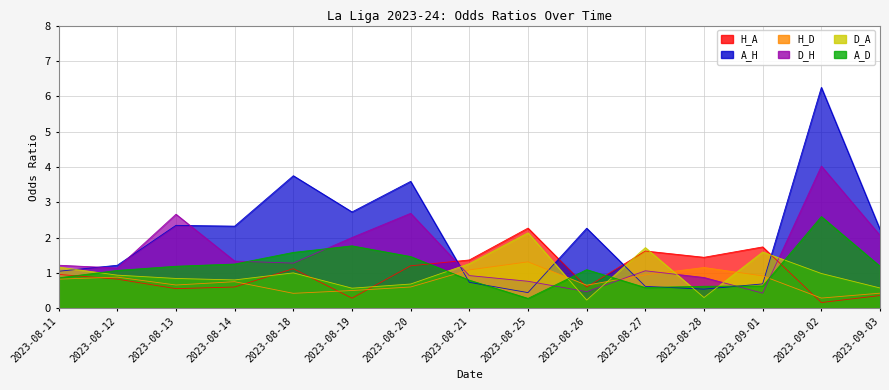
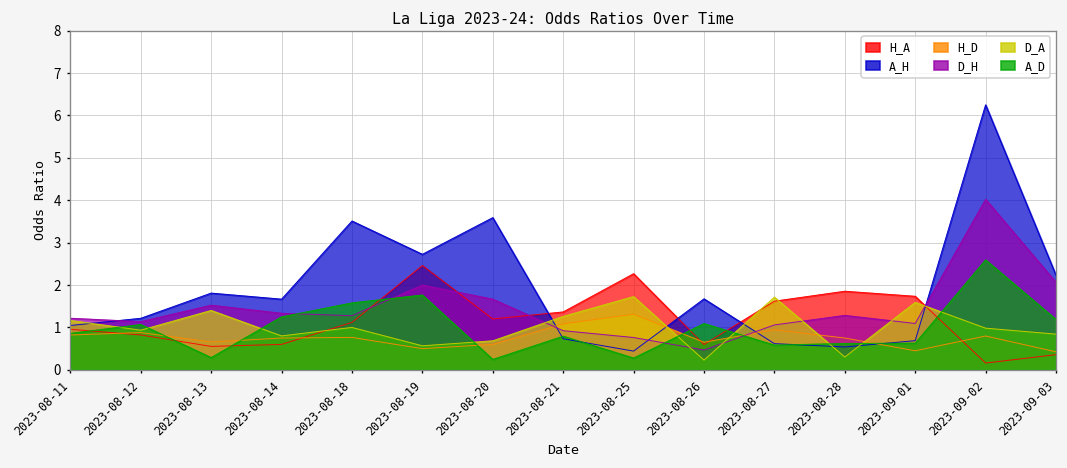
  {
    "H_A": {
      "2023-08-11": 1.0,
      "2023-08-13": 0.6,
      "2023-08-14": 0.6,
      "2023-08-18": 1.1,
-     "2023-08-19": 0.3,
+     "2023-08-19": 2.5,
      "2023-08-20": 1.2,
      "2023-08-21": 1.4,
      "2023-08-25": 2.3,
      "2023-08-27": 1.6,
-     "2023-08-28": 1.4,
+     "2023-08-28": 1.9,
      "2023-09-01": 1.7,
      "2023-09-02": 0.2
    },
    "A_H": {
      "2023-08-11": 1.0,
      "2023-08-12": 1.2,
-     "2023-08-13": 2.3,
-     "2023-08-14": 2.3,
-     "2023-08-18": 3.8,
+     "2023-08-13": 1.8,
+     "2023-08-14": 1.7,
+     "2023-08-18": 3.5,
      "2023-08-19": 2.7,
      "2023-08-20": 3.6,
      "2023-08-25": 0.4,
-     "2023-08-26": 2.3,
+     "2023-08-26": 1.7,
      "2023-08-28": 0.5,
      "2023-09-02": 6.2,
      "2023-09-03": 2.2
    },
    "H_D": {
      "2023-08-13": 0.7,
-     "2023-08-18": 0.4,
+     "2023-08-18": 0.8,
      "2023-08-20": 0.6,
      "2023-08-21": 1.1,
      "2023-08-25": 1.3,
      "2023-08-27": 0.9,
-     "2023-08-28": 1.2,
-     "2023-09-01": 0.9,
-     "2023-09-02": 0.3
+     "2023-08-28": 0.8,
+     "2023-09-01": 0.4,
+     "2023-09-02": 0.8
    },
    "D_H": {
-     "2023-08-13": 2.7,
+     "2023-08-13": 1.5,
      "2023-08-14": 1.3,
      "2023-08-18": 1.3,
      "2023-08-19": 2.0,
-     "2023-08-20": 2.7,
+     "2023-08-20": 1.7,
      "2023-08-21": 0.9,
      "2023-08-25": 0.8,
      "2023-08-26": 0.5,
      "2023-08-27": 1.1,
-     "2023-08-28": 0.9,
-     "2023-09-01": 0.4,
+     "2023-08-28": 1.3,
+     "2023-09-01": 1.1,
      "2023-09-02": 4.0,
      "2023-09-03": 2.1
    },
    "D_A": {
-     "2023-08-13": 0.8,
+     "2023-08-13": 1.4,
      "2023-08-18": 1.0,
      "2023-08-20": 0.7,
      "2023-08-21": 1.3,
-     "2023-08-25": 2.1,
+     "2023-08-25": 1.7,
      "2023-08-26": 0.2,
      "2023-08-27": 1.7,
      "2023-08-28": 0.3,
      "2023-09-01": 1.6,
      "2023-09-02": 1.0,
-     "2023-09-03": 0.6
+     "2023-09-03": 0.8
    },
    "A_D": {
-     "2023-08-13": 1.2,
+     "2023-08-13": 0.3,
      "2023-08-14": 1.3,
      "2023-08-18": 1.6,
      "2023-08-19": 1.8,
-     "2023-08-20": 1.5,
+     "2023-08-20": 0.2,
      "2023-08-25": 0.3,
      "2023-08-26": 1.1,
      "2023-08-28": 0.6,
      "2023-09-02": 2.6,
      "2023-09-03": 1.2
    }
  }
